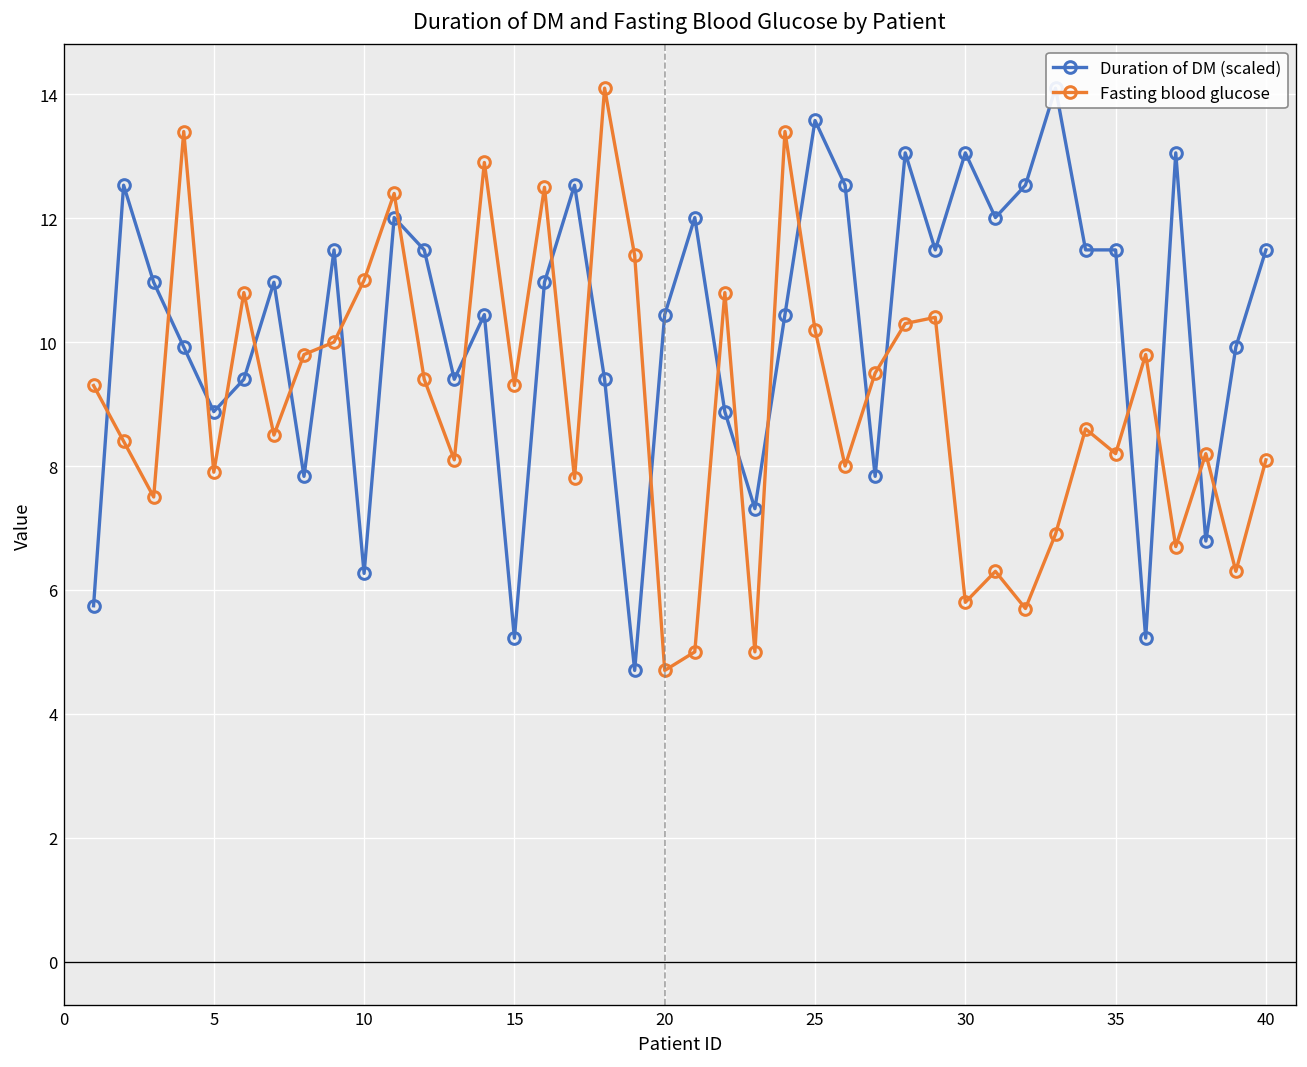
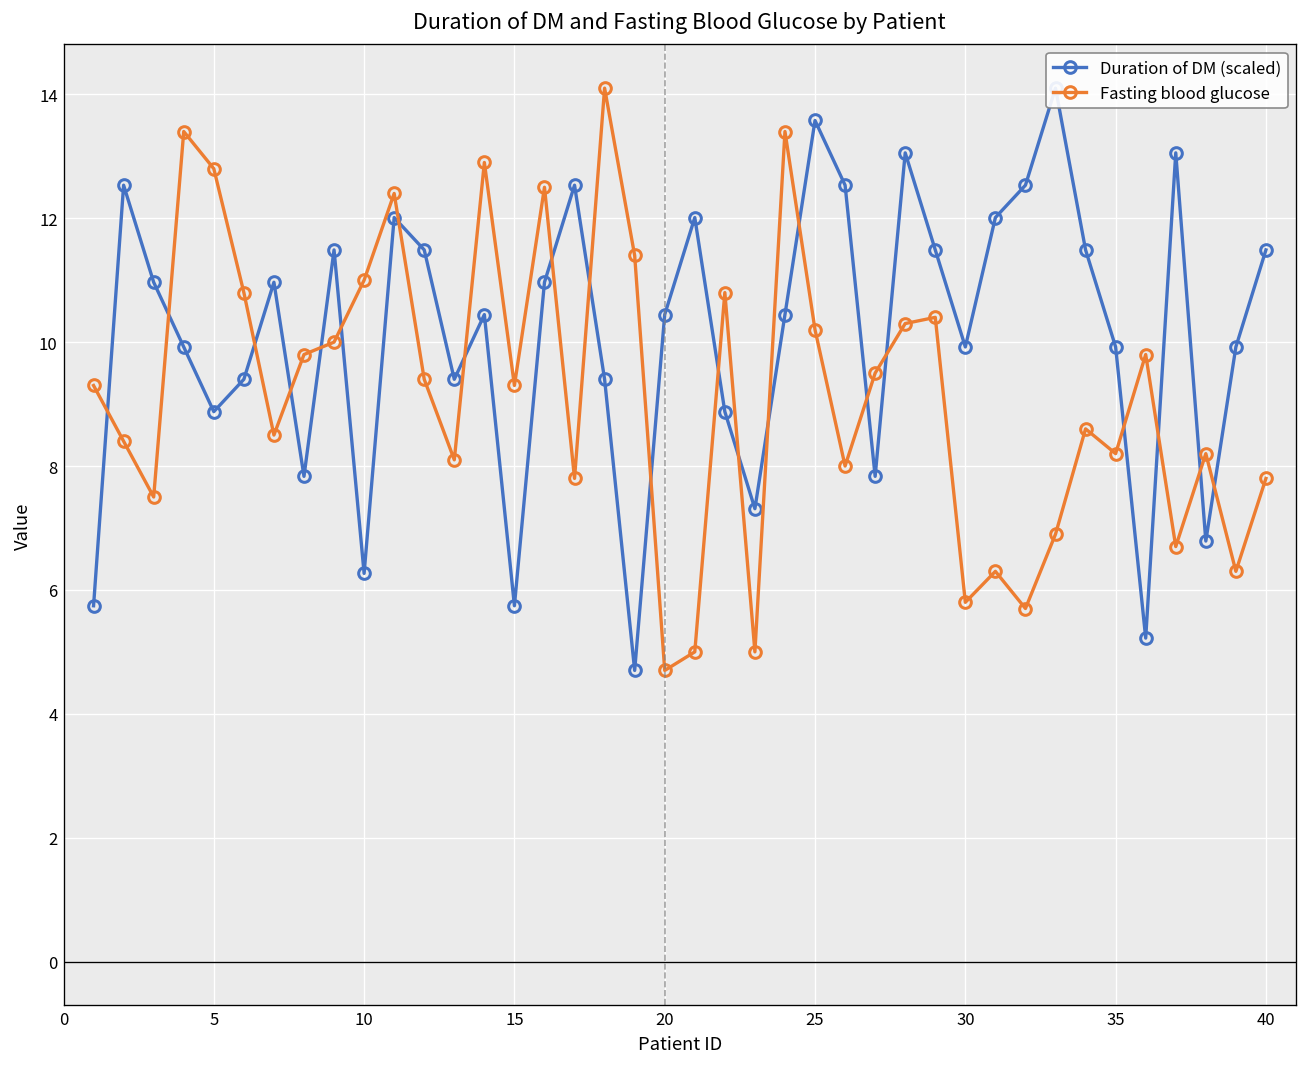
  {
    "Duration of DM (scaled)": {
      "5": 8.9,
      "10": 6.3,
-     "15": 5.2,
+     "15": 5.7,
      "20": 10.4,
      "25": 13.6,
-     "30": 13.1,
-     "35": 11.5,
+     "30": 9.9,
+     "35": 9.9,
      "40": 11.5
    },
    "Fasting blood glucose": {
-     "5": 7.9,
+     "5": 12.8,
      "10": 11.0,
      "15": 9.3,
      "20": 4.7,
      "25": 10.2,
      "30": 5.8,
      "35": 8.2,
-     "40": 8.1
+     "40": 7.8
    }
  }
